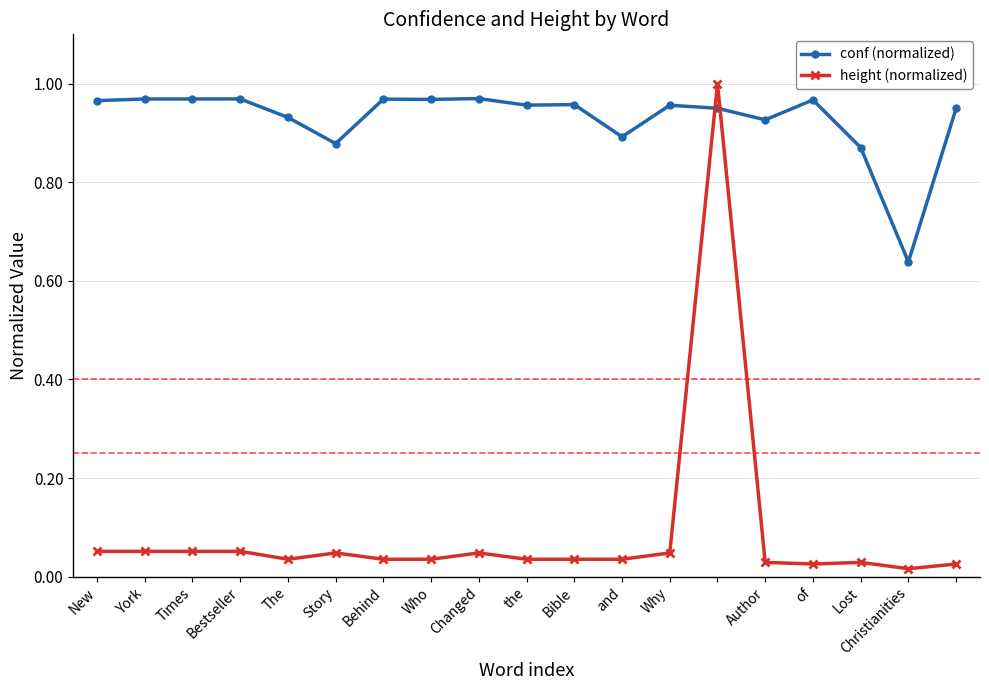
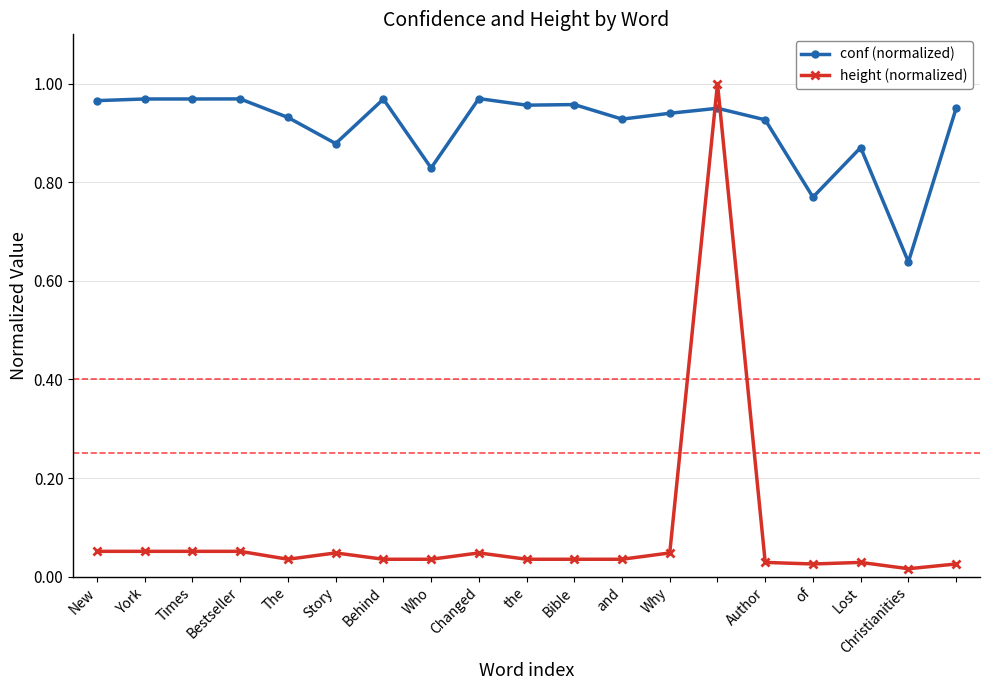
  {
    "conf (normalized)": {
      "New": 0.97,
      "York": 0.97,
      "Times": 0.97,
      "Bestseller": 0.97,
      "The": 0.93,
      "Story": 0.88,
      "Behind": 0.97,
-     "Who": 0.97,
+     "Who": 0.83,
      "Changed": 0.97,
      "the": 0.96,
      "Bible": 0.96,
-     "and": 0.89,
-     "Why": 0.96,
+     "and": 0.93,
+     "Why": 0.94,
      "Author": 0.93,
-     "of": 0.97,
+     "of": 0.77,
      "Lost": 0.87,
      "Christianities": 0.64
    },
    "height (normalized)": {
      "New": 0.05,
      "York": 0.05,
      "Times": 0.05,
      "Bestseller": 0.05,
      "The": 0.04,
      "Story": 0.05,
      "Behind": 0.04,
      "Who": 0.04,
      "Changed": 0.05,
      "the": 0.04,
      "Bible": 0.04,
      "and": 0.04,
      "Why": 0.05,
      "Author": 0.03,
      "of": 0.03,
      "Lost": 0.03,
      "Christianities": 0.02
    }
  }
